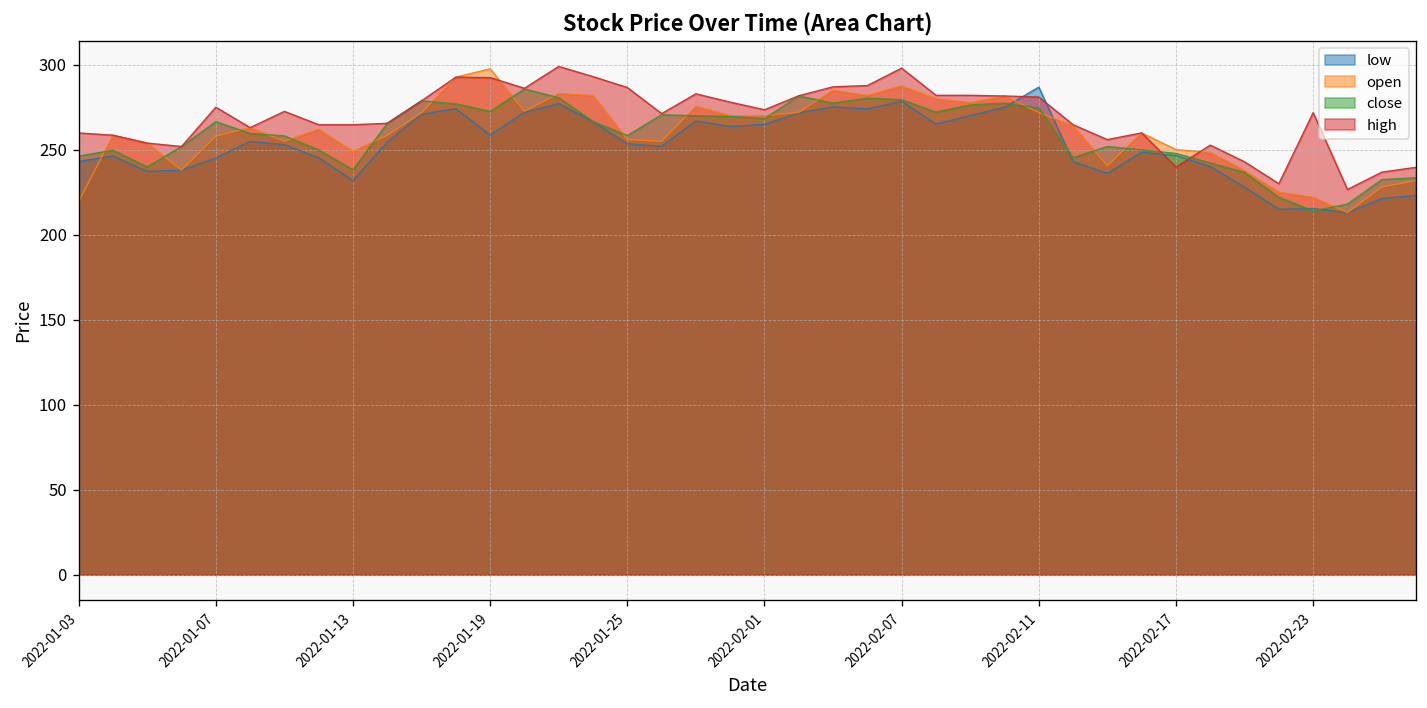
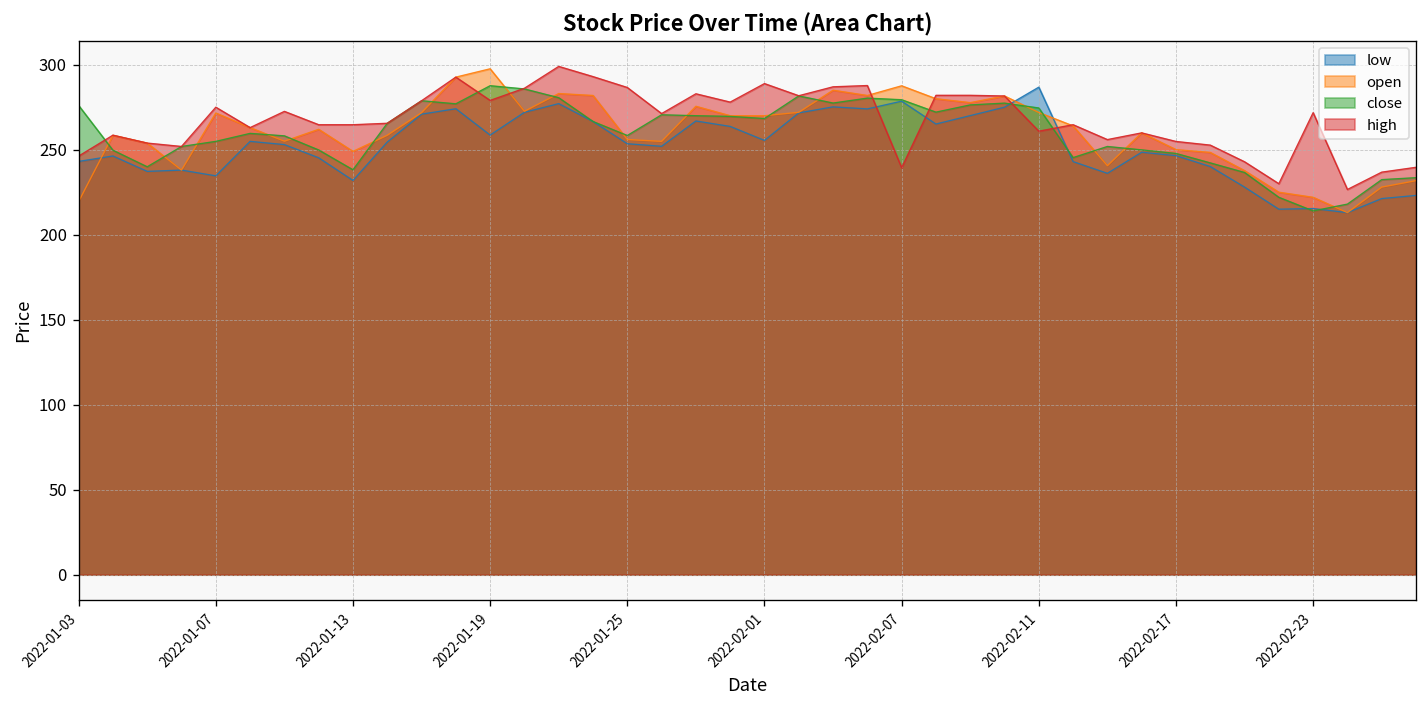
  {
    "low": {
      "2022-01-03": 243,
-     "2022-01-07": 245,
+     "2022-01-07": 235,
      "2022-01-13": 232,
      "2022-01-19": 259,
      "2022-01-25": 254,
-     "2022-02-01": 265,
+     "2022-02-01": 255,
      "2022-02-11": 287
    },
    "open": {
      "2022-01-03": 220,
-     "2022-01-07": 258,
+     "2022-01-07": 272,
      "2022-01-13": 249,
      "2022-01-19": 298,
      "2022-01-25": 256,
      "2022-02-07": 288,
      "2022-02-11": 272,
      "2022-02-17": 250,
      "2022-02-23": 222
    },
    "close": {
-     "2022-01-03": 246,
-     "2022-01-07": 267,
+     "2022-01-03": 276,
+     "2022-01-07": 255,
      "2022-01-13": 238,
-     "2022-01-19": 273,
+     "2022-01-19": 288,
      "2022-01-25": 258,
      "2022-02-11": 275
    },
    "high": {
-     "2022-01-03": 260,
+     "2022-01-03": 246,
      "2022-01-07": 275,
      "2022-01-13": 265,
-     "2022-01-19": 292,
+     "2022-01-19": 279,
      "2022-01-25": 287,
-     "2022-02-01": 274,
-     "2022-02-07": 298,
-     "2022-02-11": 281,
-     "2022-02-17": 240,
+     "2022-02-01": 289,
+     "2022-02-07": 239,
+     "2022-02-11": 261,
+     "2022-02-17": 255,
      "2022-02-23": 272
    }
  }
